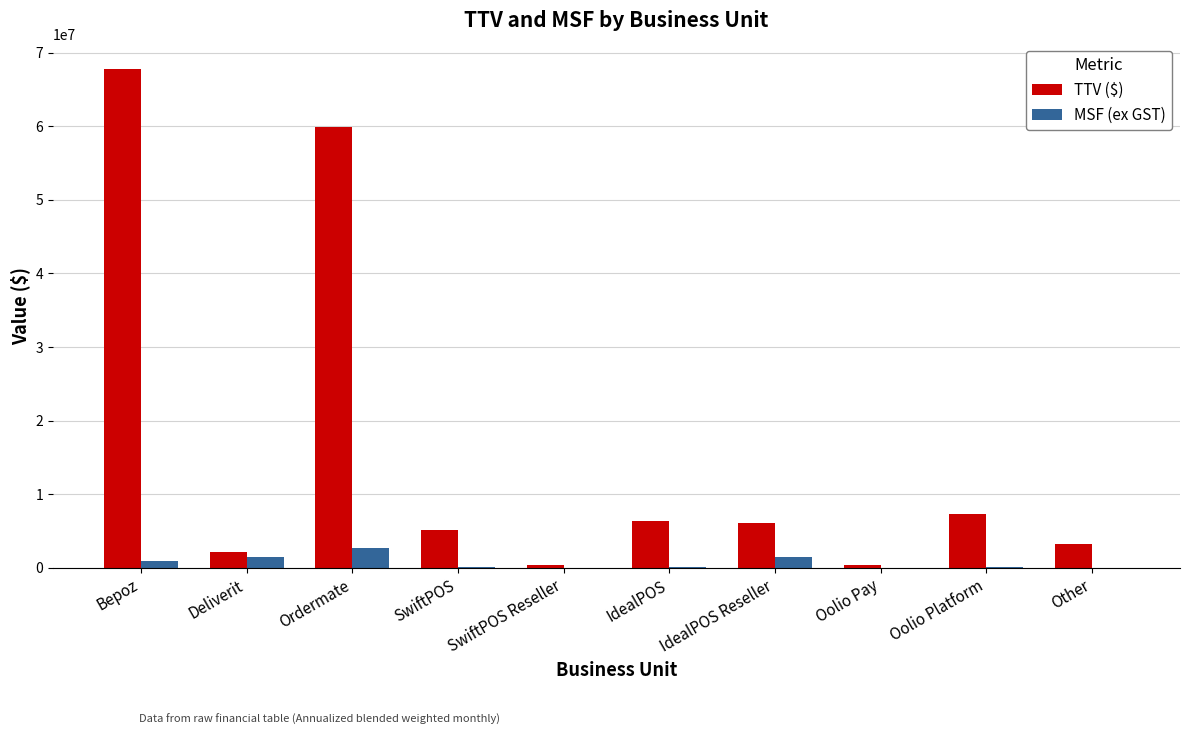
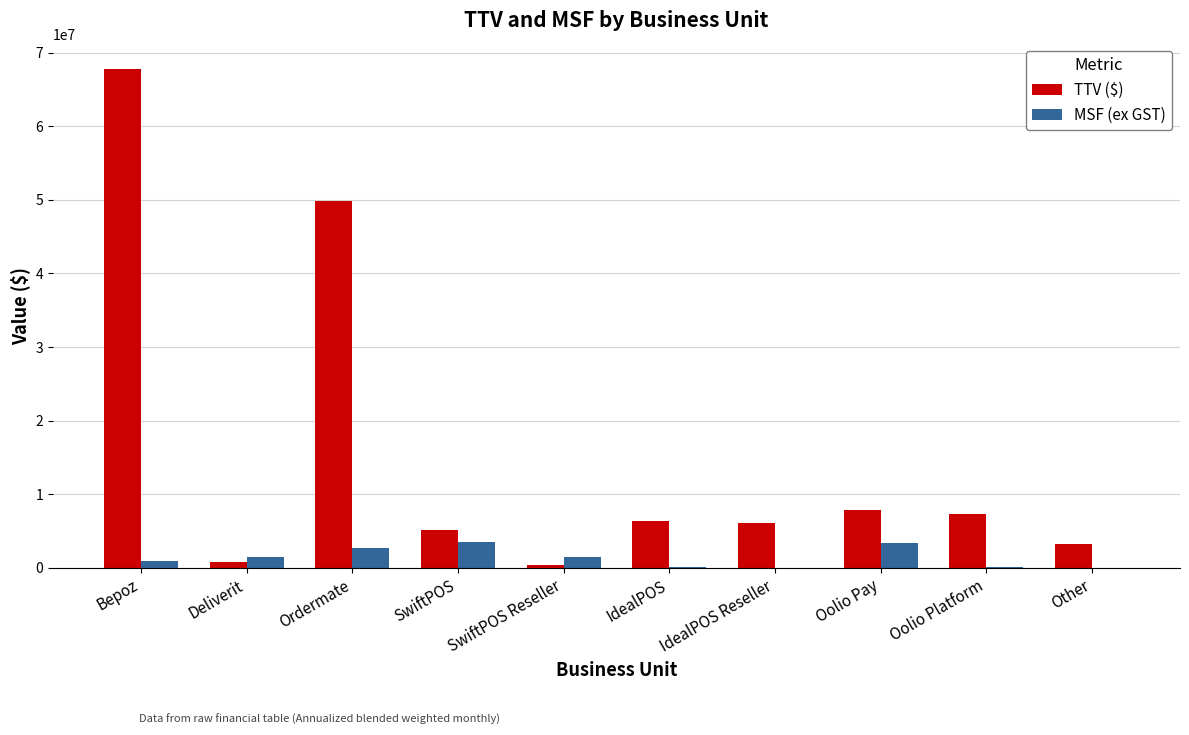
  {
    "TTV ($)": {
      "Bepoz": 68000000,
-     "Deliverit": 2000000,
-     "Ordermate": 60000000,
+     "Deliverit": 1000000,
+     "Ordermate": 50000000,
      "SwiftPOS": 5000000,
      "SwiftPOS Reseller": 0,
      "IdealPOS": 6000000,
      "IdealPOS Reseller": 6000000,
-     "Oolio Pay": 0,
+     "Oolio Pay": 8000000,
      "Oolio Platform": 7000000,
      "Other": 3000000
    },
    "MSF (ex GST)": {
      "Bepoz": 1000000,
      "Deliverit": 1000000,
      "Ordermate": 3000000,
-     "SwiftPOS": 0,
-     "SwiftPOS Reseller": 0,
-     "IdealPOS Reseller": 1000000,
-     "Oolio Pay": 0
+     "SwiftPOS": 3000000,
+     "SwiftPOS Reseller": 2000000,
+     "IdealPOS Reseller": 0,
+     "Oolio Pay": 3000000
    }
  }
